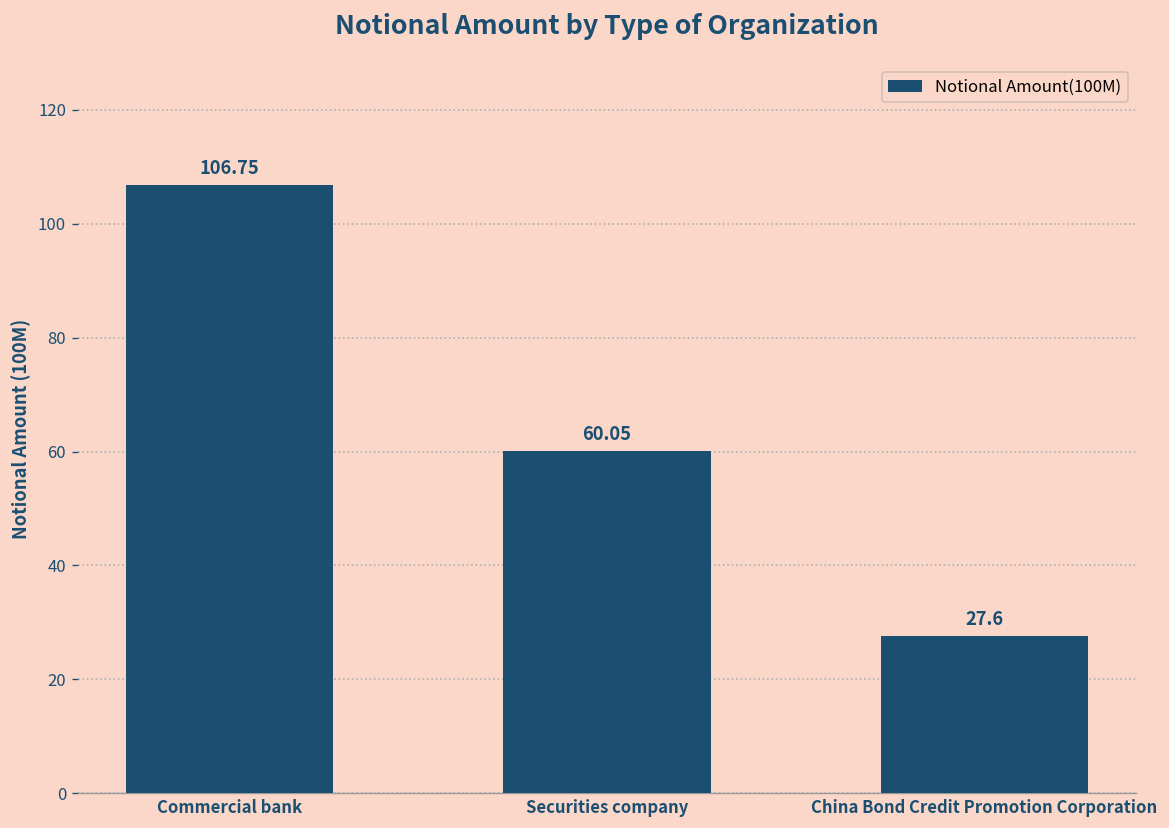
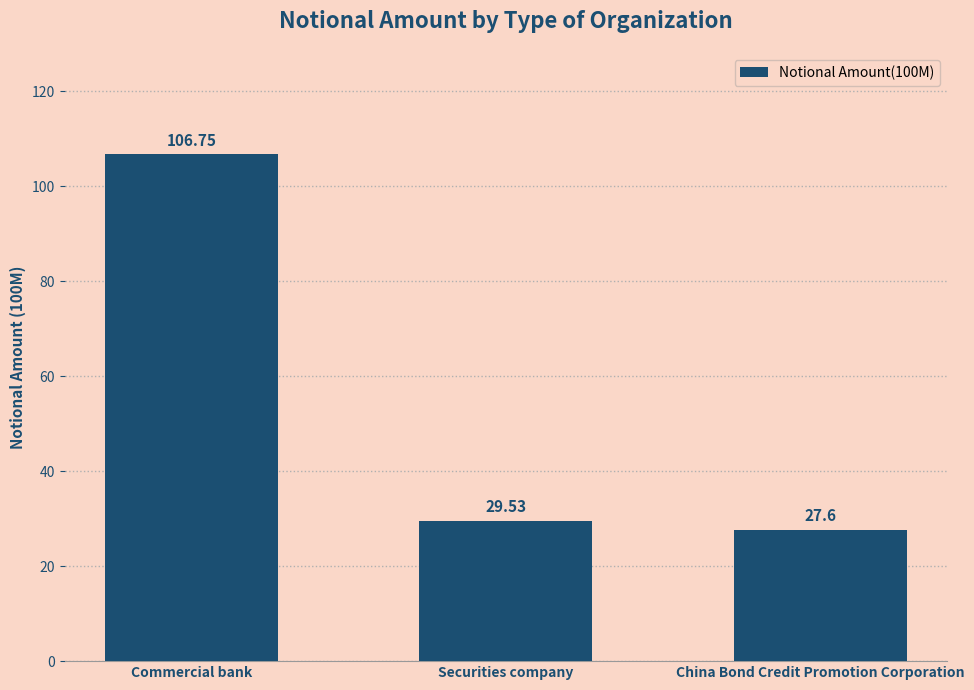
  {
    "Commercial bank": 106.75,
-   "Securities company": 60.05,
+   "Securities company": 29.53,
    "China Bond Credit Promotion Corporation": 27.6
  }
